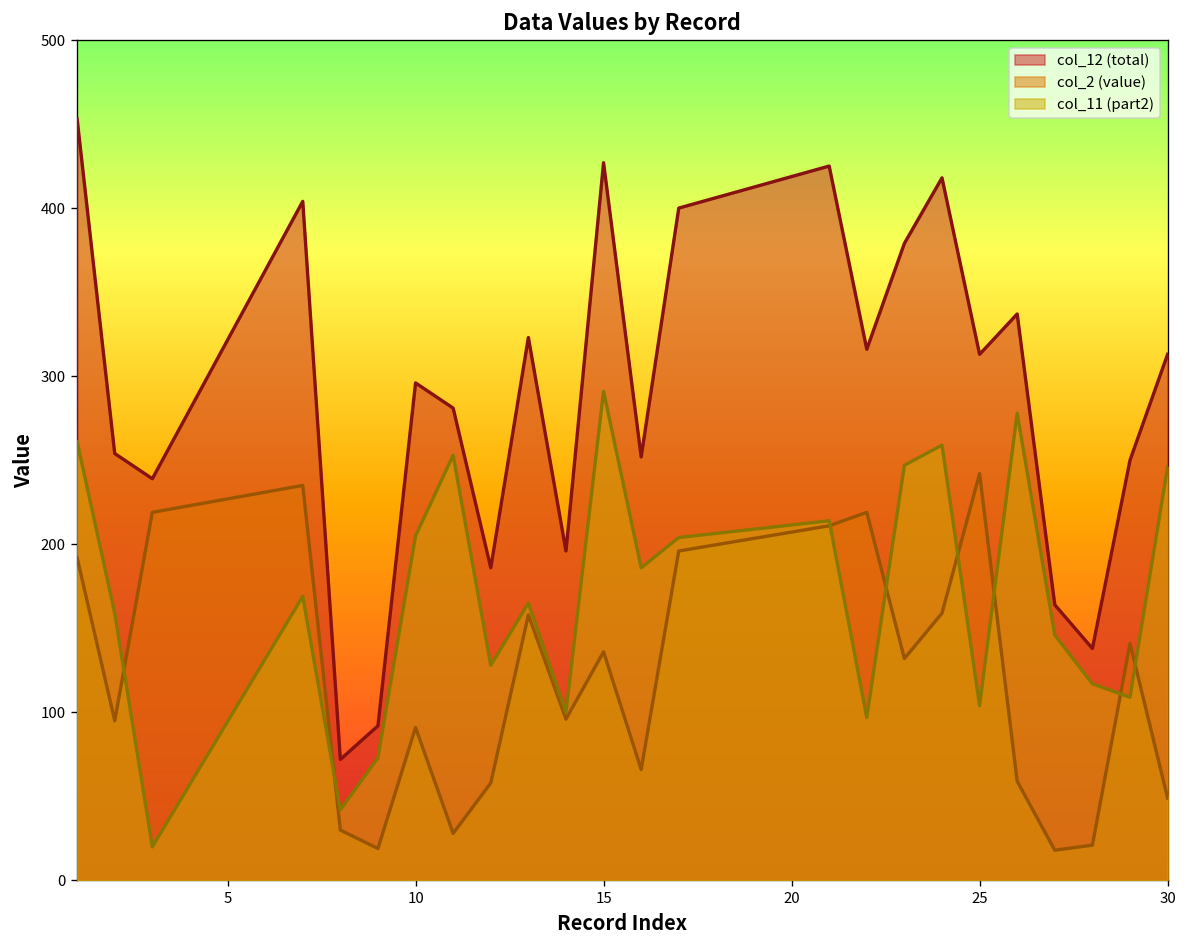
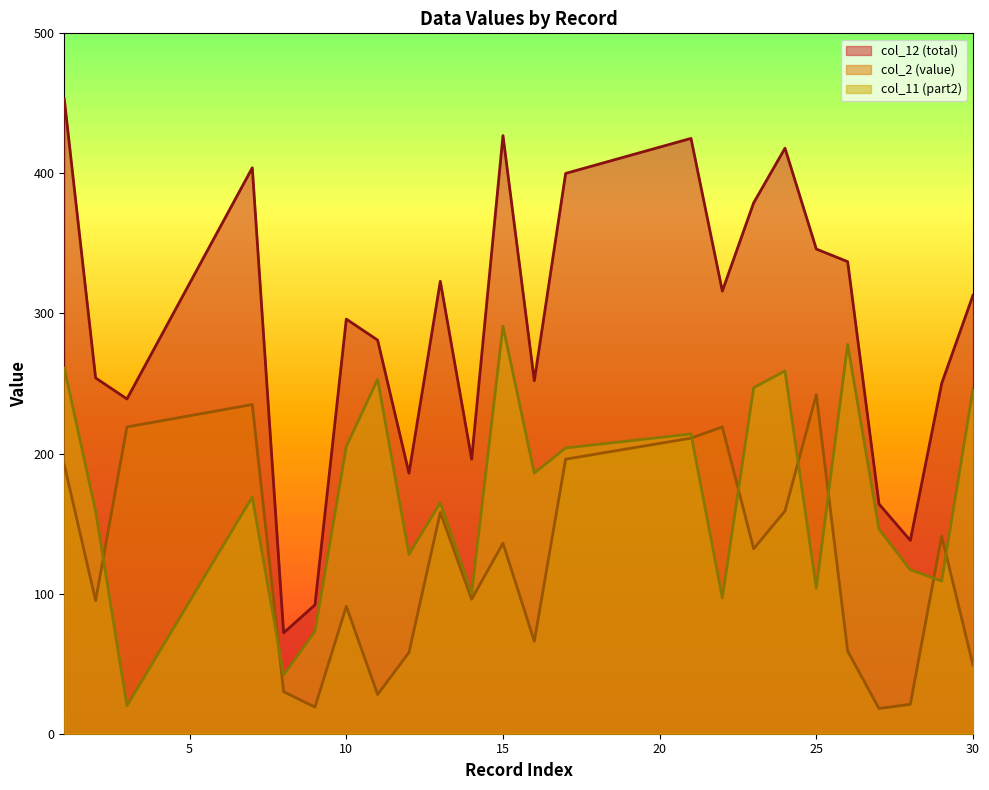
  {
    "col_12 (total)": {
      "10": 296,
      "15": 427,
-     "25": 313,
+     "25": 346,
      "30": 313
    }
  }
